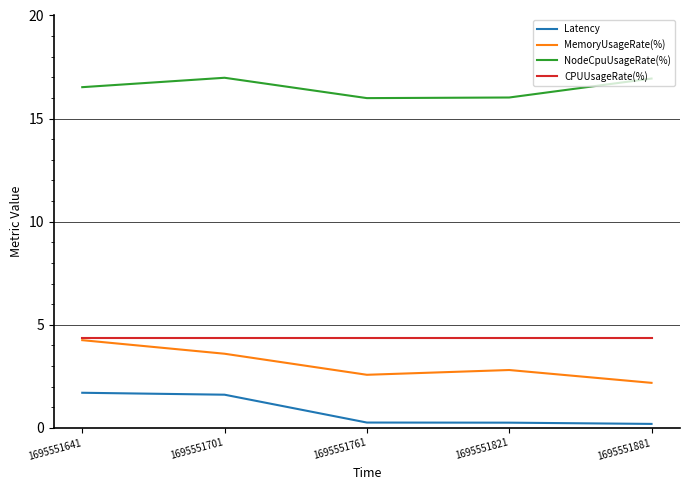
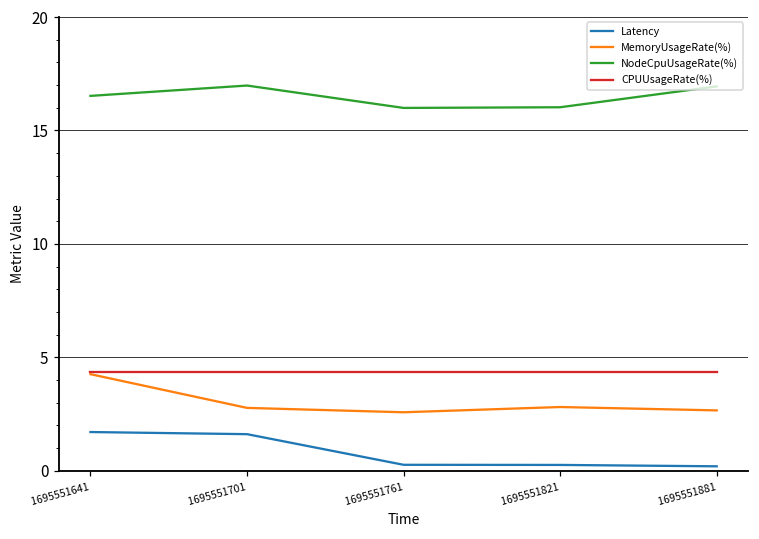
  {
    "Latency": {
      "1695551641": 1.7,
      "1695551701": 1.6,
      "1695551761": 0.3,
      "1695551821": 0.3,
      "1695551881": 0.2
    },
    "MemoryUsageRate(%)": {
-     "1695551701": 3.6,
+     "1695551701": 2.8,
      "1695551761": 2.6,
      "1695551821": 2.8,
-     "1695551881": 2.2
+     "1695551881": 2.7
    },
    "NodeCpuUsageRate(%)": {
      "1695551641": 16.5,
      "1695551701": 17.0,
      "1695551761": 16.0,
      "1695551821": 16.0
    },
    "CPUUsageRate(%)": {
      "1695551701": 4.4,
      "1695551761": 4.4,
      "1695551821": 4.4,
      "1695551881": 4.4
    }
  }
